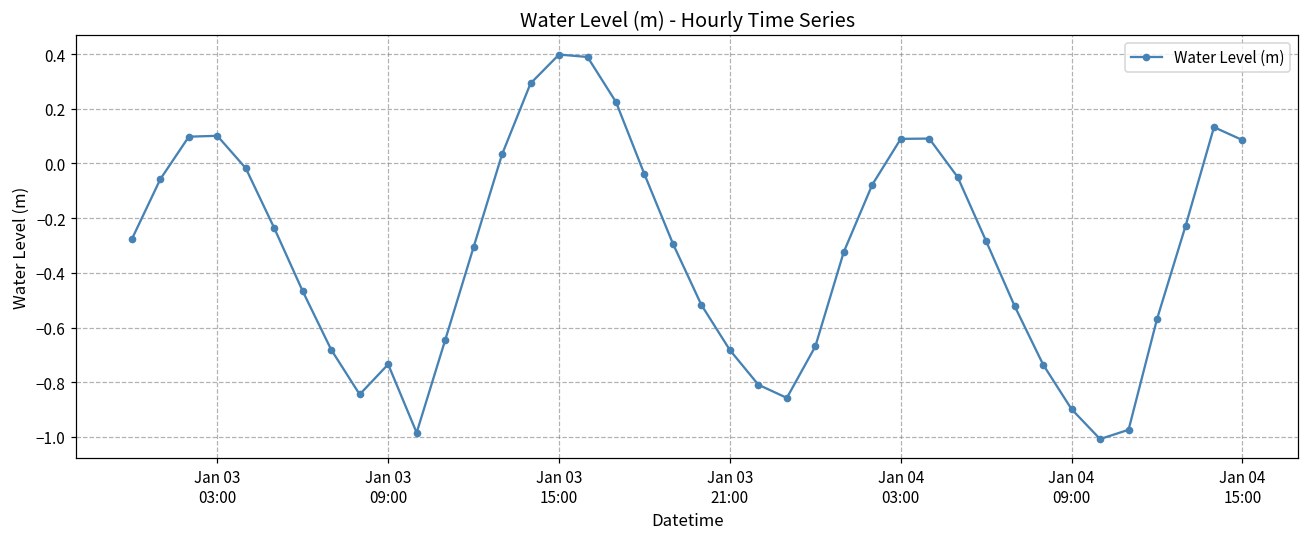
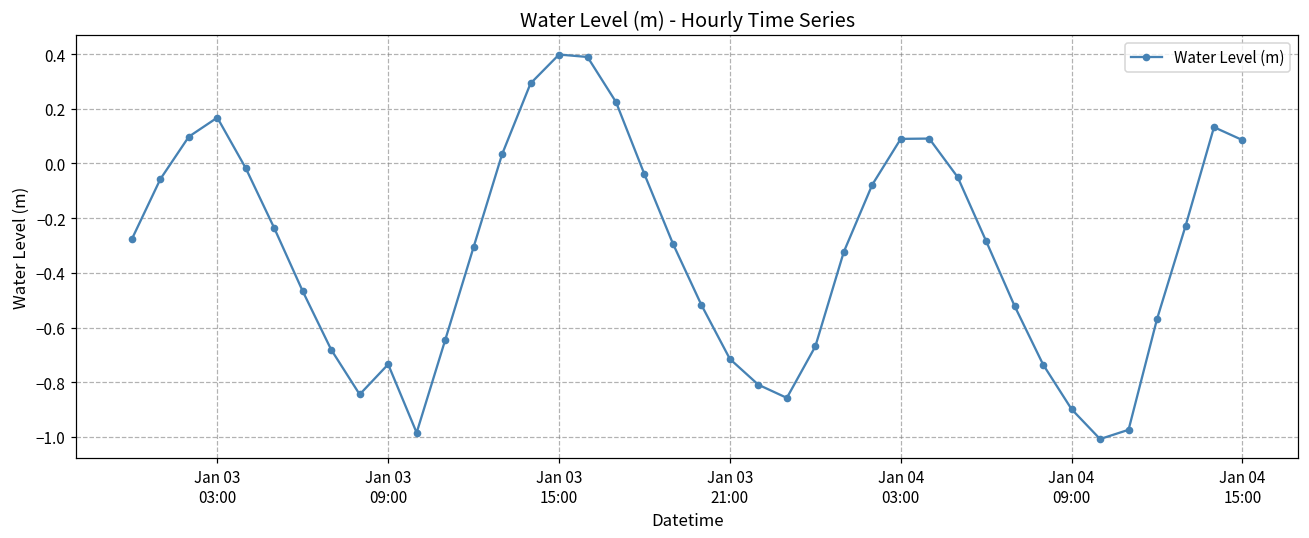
  {
-   "Jan 03 03:00": 0.10,
+   "Jan 03 03:00": 0.17,
    "Jan 03 09:00": -0.73,
    "Jan 03 15:00": 0.40,
-   "Jan 03 21:00": -0.68,
+   "Jan 03 21:00": -0.71,
    "Jan 04 03:00": 0.09,
    "Jan 04 09:00": -0.90,
    "Jan 04 15:00": 0.09
  }
